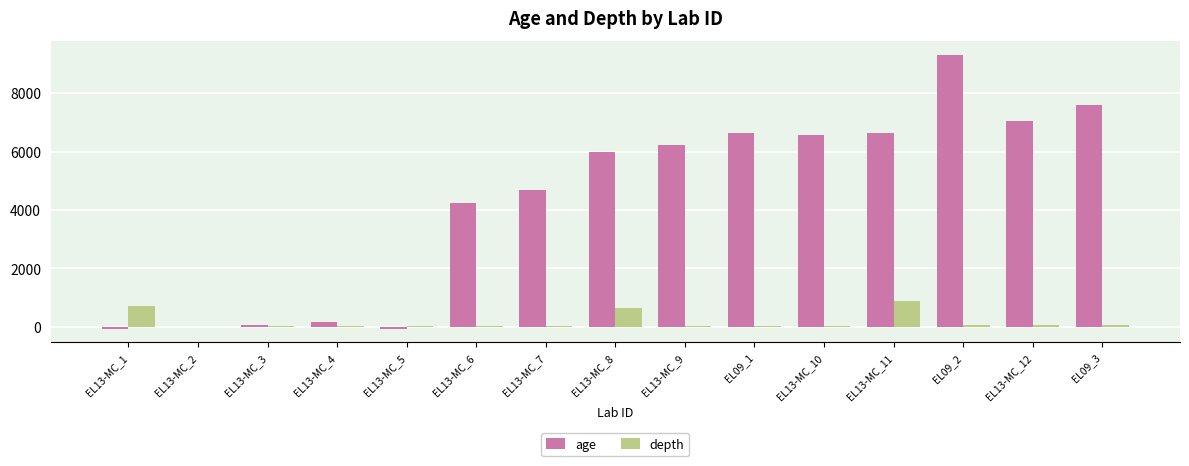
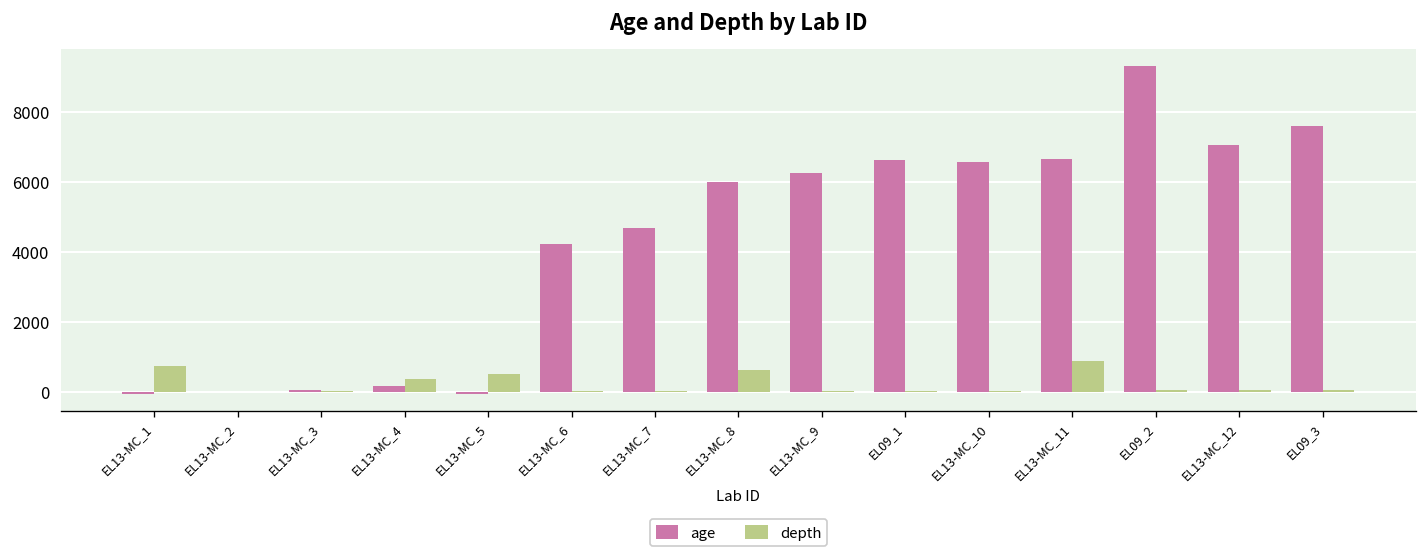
  {
    "age": {
      "EL13-MC_4": 200,
      "EL13-MC_6": 4200,
      "EL13-MC_7": 4700,
      "EL13-MC_8": 6000,
      "EL13-MC_9": 6200,
      "EL09_1": 6600,
      "EL13-MC_10": 6600,
      "EL13-MC_11": 6600,
      "EL09_2": 9300,
      "EL13-MC_12": 7100,
      "EL09_3": 7600
    },
    "depth": {
      "EL13-MC_1": 700,
-     "EL13-MC_4": 0,
-     "EL13-MC_5": 0,
+     "EL13-MC_4": 400,
+     "EL13-MC_5": 500,
      "EL13-MC_8": 600,
      "EL13-MC_11": 900
    }
  }
